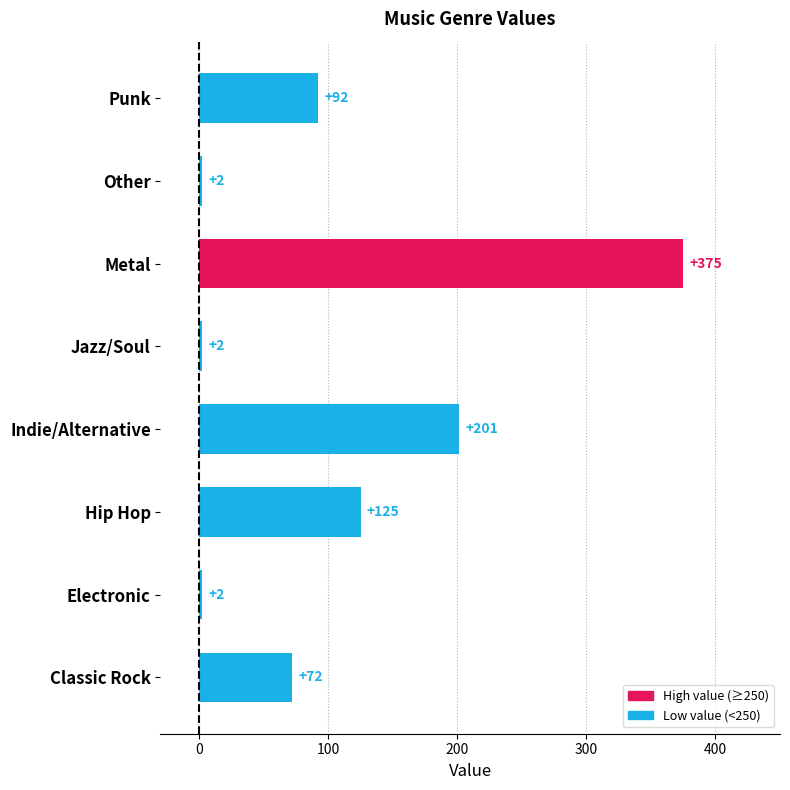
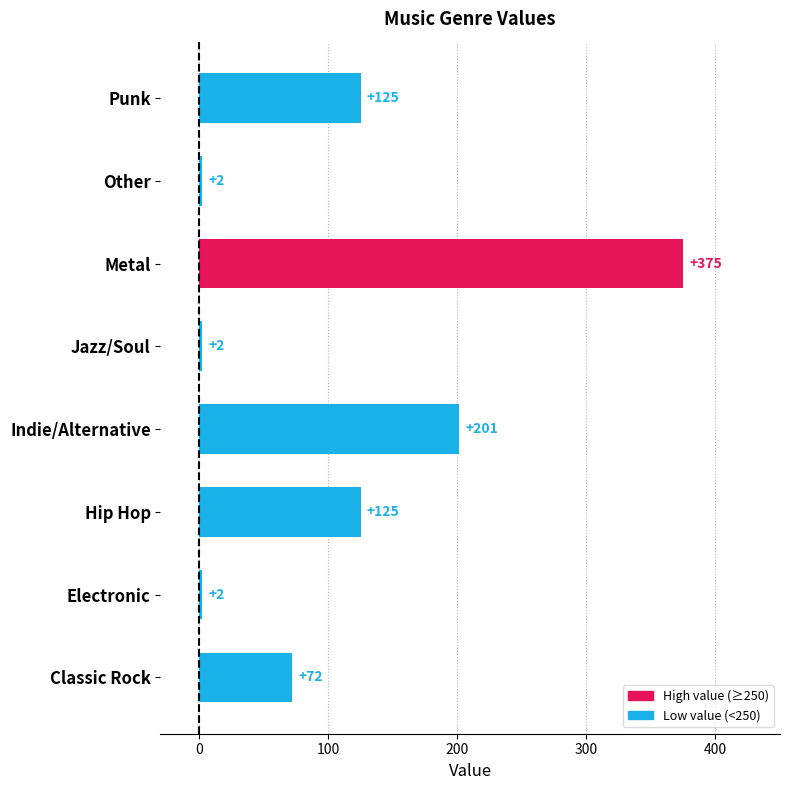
  {
-   "Punk": "+92",
+   "Punk": "+125",
    "Other": "+2",
    "Metal": "+375",
    "Jazz/Soul": "+2",
    "Indie/Alternative": "+201",
    "Hip Hop": "+125",
    "Electronic": "+2",
    "Classic Rock": "+72"
  }
